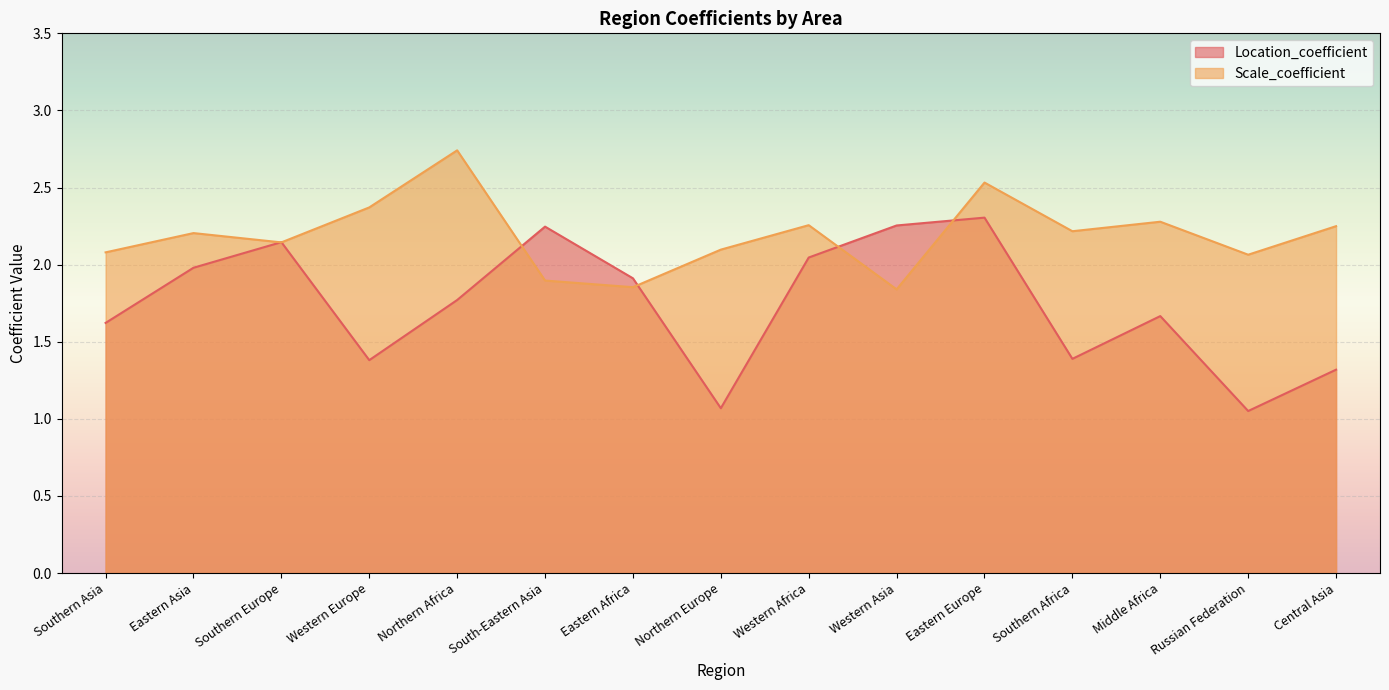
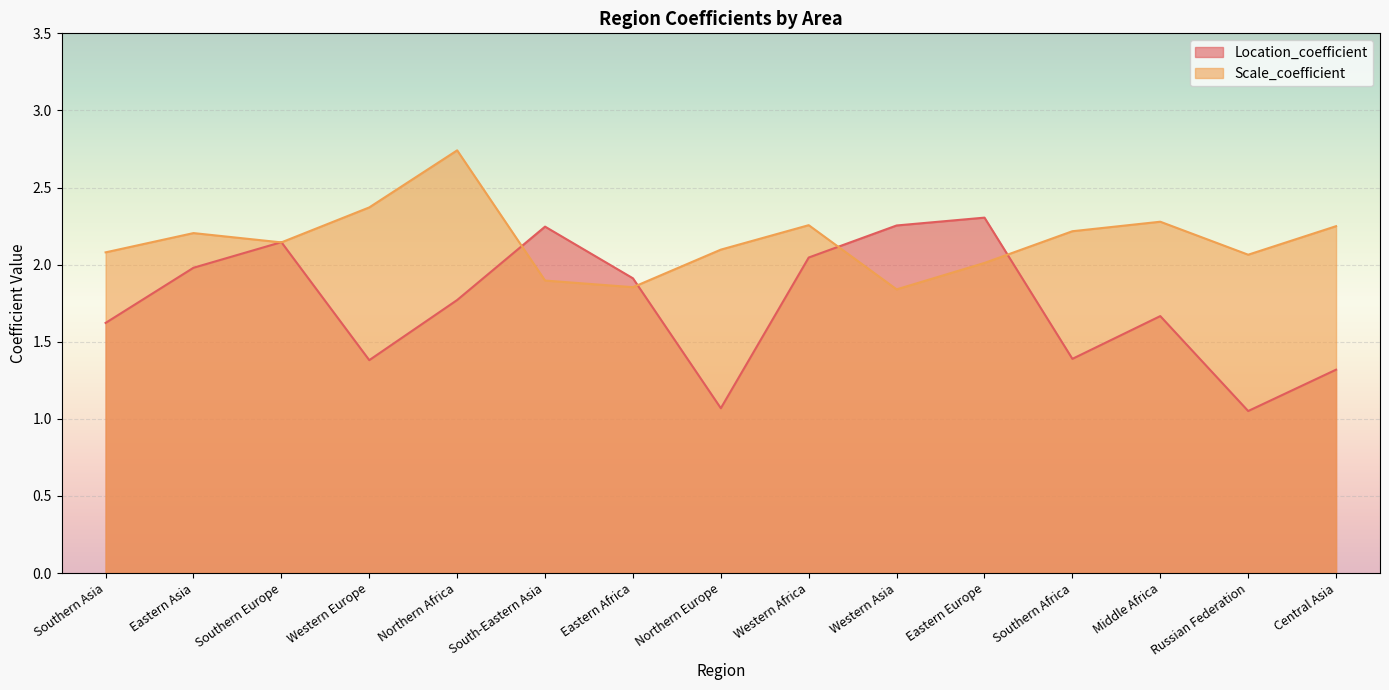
  {
    "Location_coefficient": {
      "Southern Asia": 1.62,
      "Eastern Asia": 1.98,
      "Western Europe": 1.38,
      "Northern Africa": 1.77,
      "South-Eastern Asia": 2.25,
      "Eastern Africa": 1.91,
      "Northern Europe": 1.07,
      "Western Africa": 2.05,
      "Western Asia": 2.25,
      "Eastern Europe": 2.30,
      "Southern Africa": 1.39,
      "Middle Africa": 1.67,
      "Russian Federation": 1.05,
      "Central Asia": 1.32
    },
    "Scale_coefficient": {
      "Southern Asia": 2.08,
      "Eastern Asia": 2.20,
      "Western Europe": 2.37,
      "Northern Africa": 2.74,
      "South-Eastern Asia": 1.90,
      "Eastern Africa": 1.85,
      "Northern Europe": 2.10,
      "Western Africa": 2.26,
      "Western Asia": 1.84,
-     "Eastern Europe": 2.53,
+     "Eastern Europe": 2.01,
      "Southern Africa": 2.22,
      "Middle Africa": 2.28,
      "Russian Federation": 2.06,
      "Central Asia": 2.25
    }
  }
